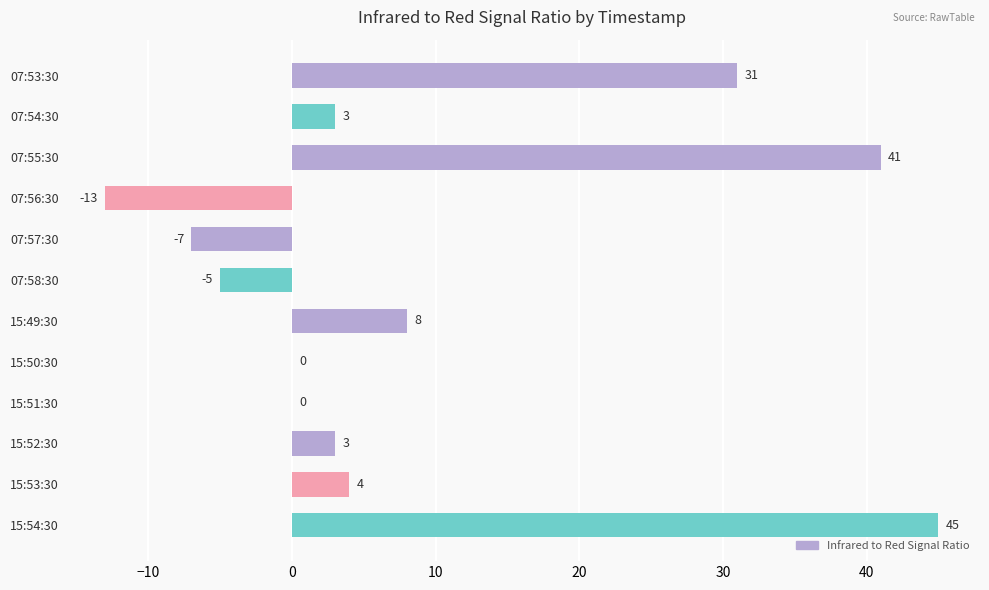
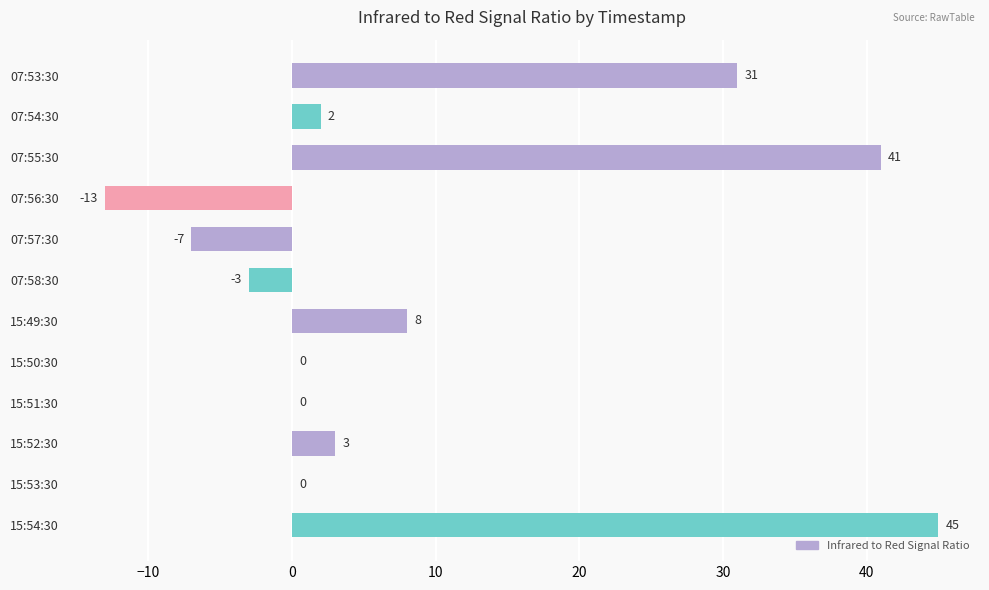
  {
    "07:53:30": 31,
-   "07:54:30": 3,
+   "07:54:30": 2,
    "07:55:30": 41,
    "07:56:30": -13,
    "07:57:30": -7,
-   "07:58:30": -5,
+   "07:58:30": -3,
    "15:49:30": 8,
    "15:50:30": 0,
    "15:51:30": 0,
    "15:52:30": 3,
-   "15:53:30": 4,
+   "15:53:30": 0,
    "15:54:30": 45
  }
